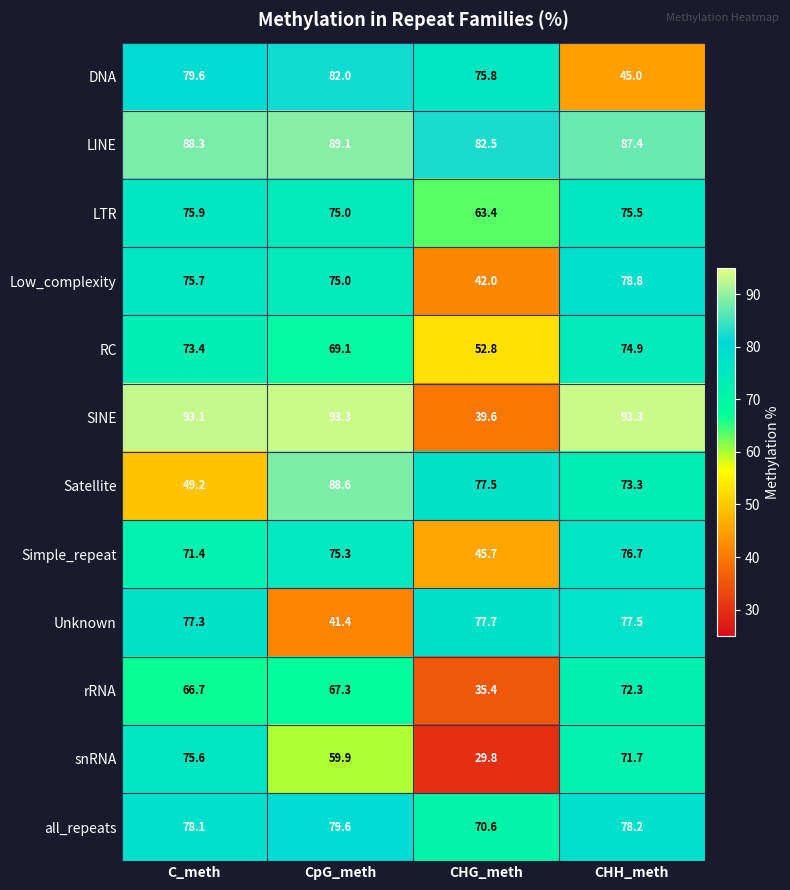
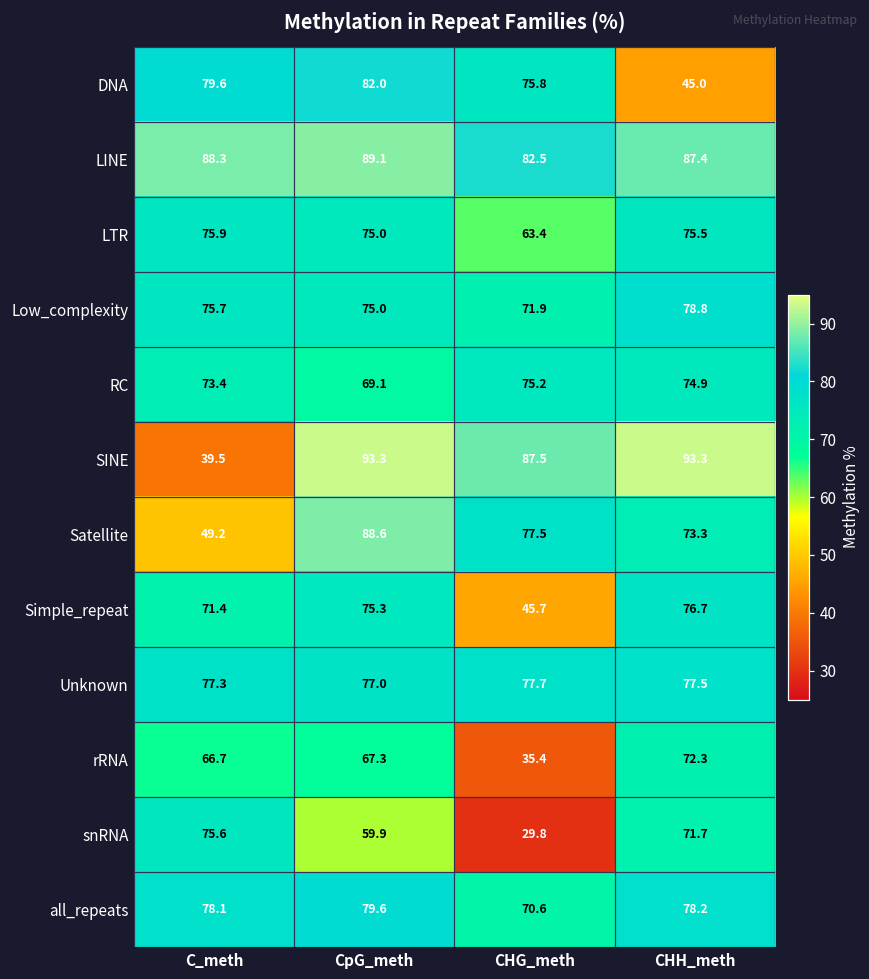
  {
    "DNA": {
      "C_meth": 79.6,
      "CpG_meth": 82.0,
      "CHG_meth": 75.8,
      "CHH_meth": 45.0
    },
    "LINE": {
      "C_meth": 88.3,
      "CpG_meth": 89.1,
      "CHG_meth": 82.5,
      "CHH_meth": 87.4
    },
    "LTR": {
      "C_meth": 75.9,
      "CpG_meth": 75.0,
      "CHG_meth": 63.4,
      "CHH_meth": 75.5
    },
    "Low_complexity": {
      "C_meth": 75.7,
      "CpG_meth": 75.0,
-     "CHG_meth": 42.0,
+     "CHG_meth": 71.9,
      "CHH_meth": 78.8
    },
    "RC": {
      "C_meth": 73.4,
      "CpG_meth": 69.1,
-     "CHG_meth": 52.8,
+     "CHG_meth": 75.2,
      "CHH_meth": 74.9
    },
    "SINE": {
-     "C_meth": 93.1,
+     "C_meth": 39.5,
      "CpG_meth": 93.3,
-     "CHG_meth": 39.6,
+     "CHG_meth": 87.5,
      "CHH_meth": 93.3
    },
    "Satellite": {
      "C_meth": 49.2,
      "CpG_meth": 88.6,
      "CHG_meth": 77.5,
      "CHH_meth": 73.3
    },
    "Simple_repeat": {
      "C_meth": 71.4,
      "CpG_meth": 75.3,
      "CHG_meth": 45.7,
      "CHH_meth": 76.7
    },
    "Unknown": {
      "C_meth": 77.3,
-     "CpG_meth": 41.4,
+     "CpG_meth": 77.0,
      "CHG_meth": 77.7,
      "CHH_meth": 77.5
    },
    "rRNA": {
      "C_meth": 66.7,
      "CpG_meth": 67.3,
      "CHG_meth": 35.4,
      "CHH_meth": 72.3
    },
    "snRNA": {
      "C_meth": 75.6,
      "CpG_meth": 59.9,
      "CHG_meth": 29.8,
      "CHH_meth": 71.7
    },
    "all_repeats": {
      "C_meth": 78.1,
      "CpG_meth": 79.6,
      "CHG_meth": 70.6,
      "CHH_meth": 78.2
    }
  }
